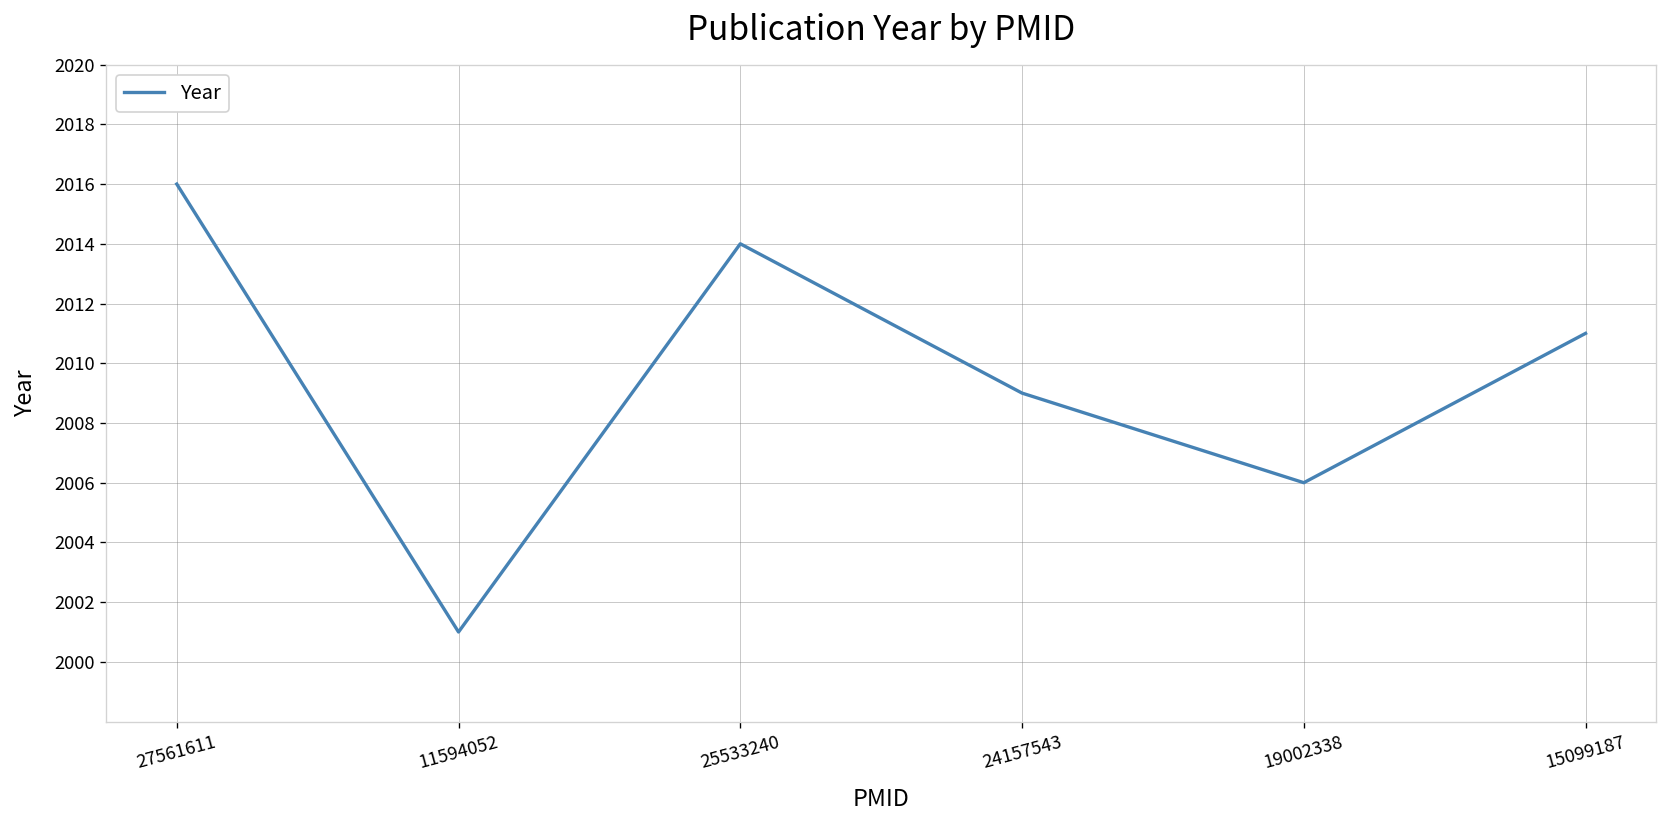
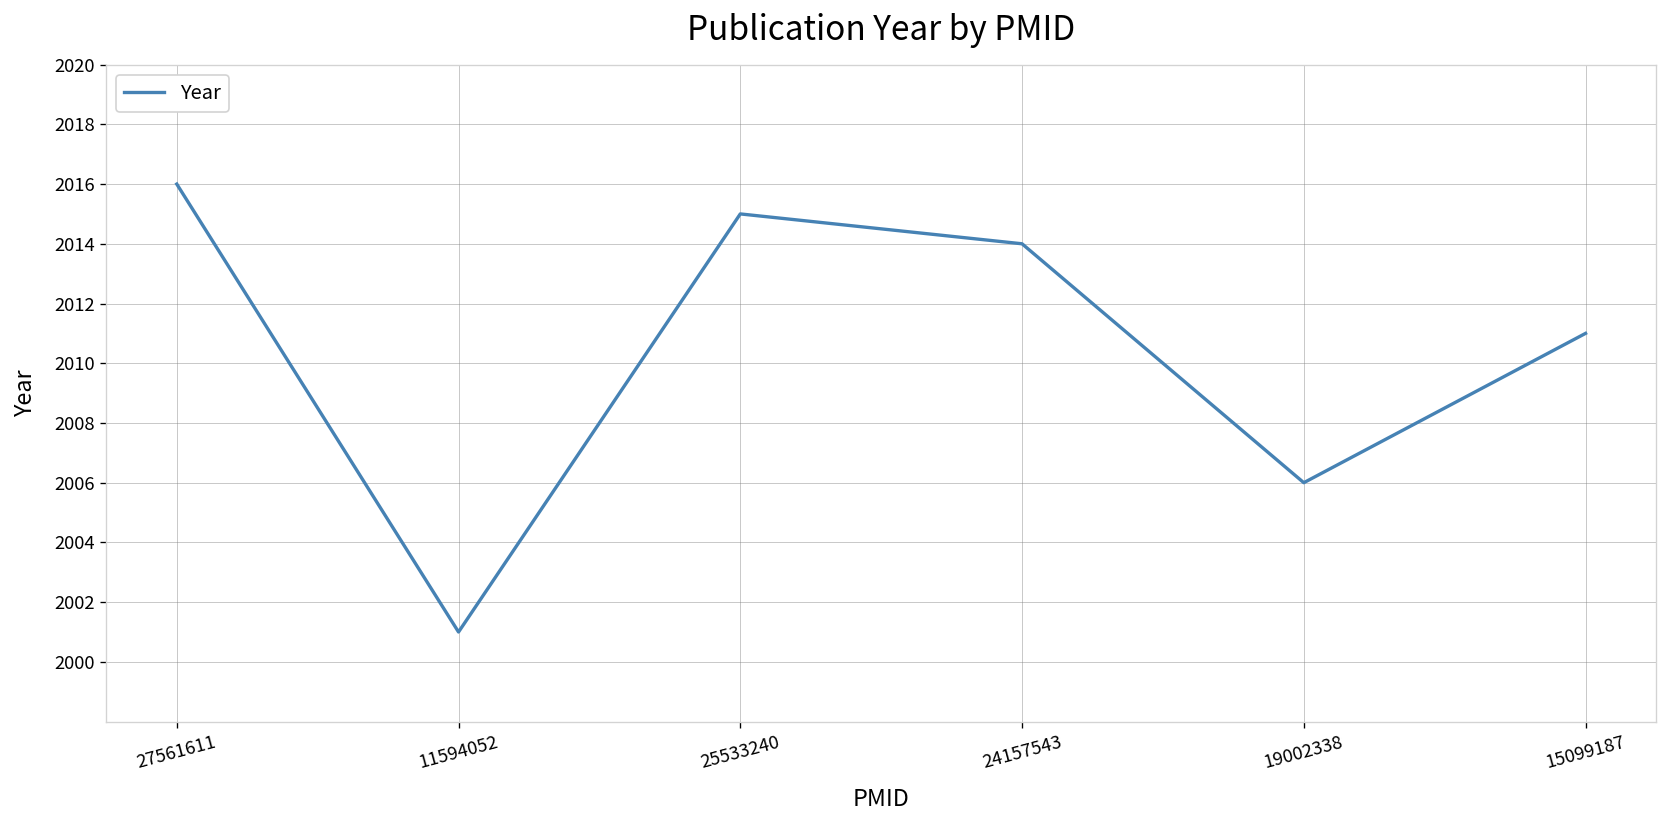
  {
    "27561611": 2016,
    "11594052": 2001,
-   "25533240": 2014,
-   "24157543": 2009,
+   "25533240": 2015,
+   "24157543": 2014,
    "19002338": 2006,
    "15099187": 2011
  }
